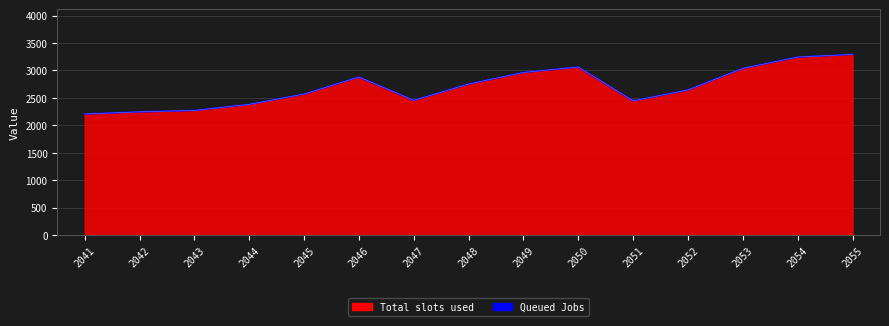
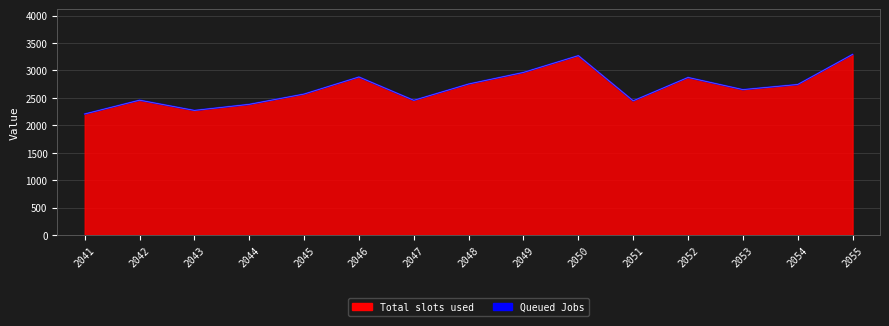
  {
    "2041": 2200,
-   "2042": 2200,
+   "2042": 2500,
    "2043": 2300,
    "2044": 2400,
    "2045": 2600,
    "2046": 2900,
    "2047": 2500,
    "2048": 2800,
    "2049": 3000,
-   "2050": 3100,
+   "2050": 3300,
    "2051": 2400,
-   "2052": 2600,
-   "2053": 3000,
-   "2054": 3200,
+   "2052": 2900,
+   "2053": 2700,
+   "2054": 2700,
    "2055": 3300
  }
